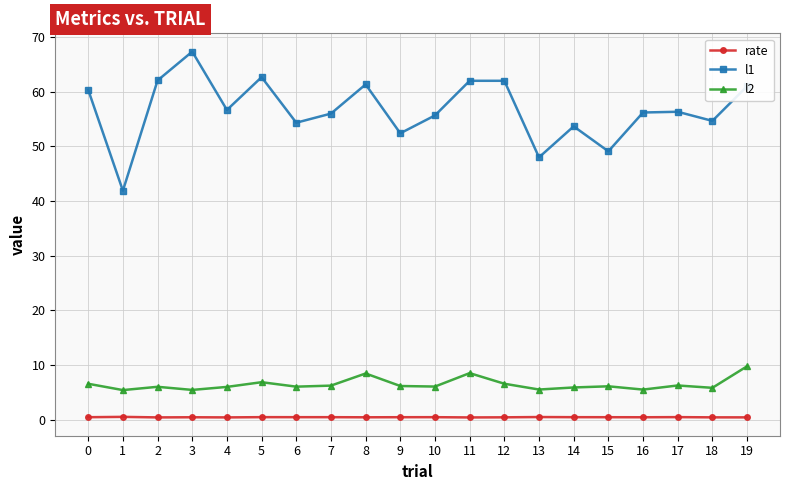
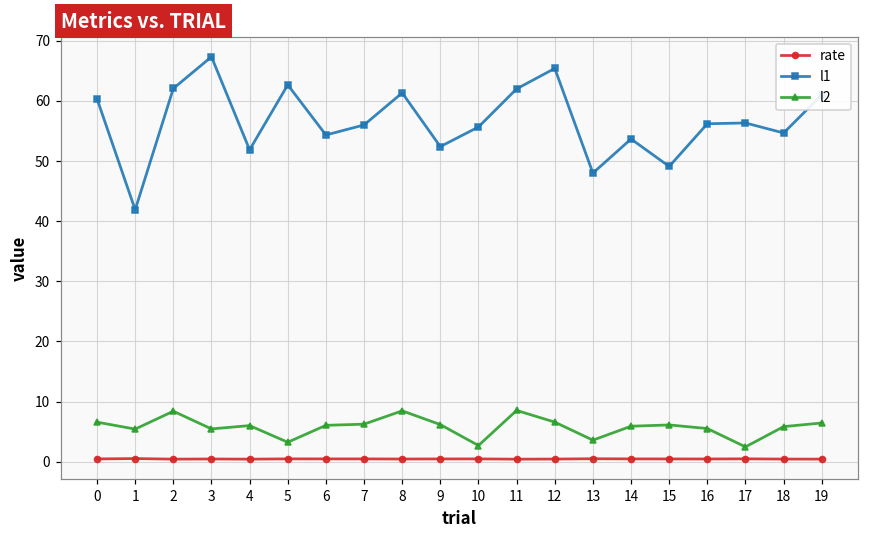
  {
    "rate": {
      "0": 0,
      "1": 1,
      "2": 0,
      "3": 0,
      "4": 0,
      "5": 0,
      "6": 0,
      "7": 0,
      "8": 0,
      "9": 0,
      "10": 0,
      "11": 0,
      "12": 0,
      "13": 1,
      "14": 0,
      "15": 0,
      "16": 0,
      "17": 0,
      "18": 0,
      "19": 0
    },
    "l1": {
      "0": 60,
      "1": 42,
      "2": 62,
      "3": 67,
-     "4": 57,
+     "4": 52,
      "5": 63,
      "6": 54,
      "7": 56,
      "8": 61,
      "9": 52,
      "10": 56,
      "11": 62,
-     "12": 62,
+     "12": 65,
      "13": 48,
      "14": 54,
      "15": 49,
      "16": 56,
      "17": 56,
      "18": 55
    },
    "l2": {
      "0": 7,
      "1": 5,
-     "2": 6,
+     "2": 8,
      "3": 5,
      "4": 6,
-     "5": 7,
+     "5": 3,
      "6": 6,
      "7": 6,
      "8": 8,
      "9": 6,
-     "10": 6,
+     "10": 3,
      "11": 9,
      "12": 7,
-     "13": 6,
+     "13": 4,
      "14": 6,
      "15": 6,
      "16": 6,
-     "17": 6,
+     "17": 2,
      "18": 6,
-     "19": 10
+     "19": 6
    }
  }
